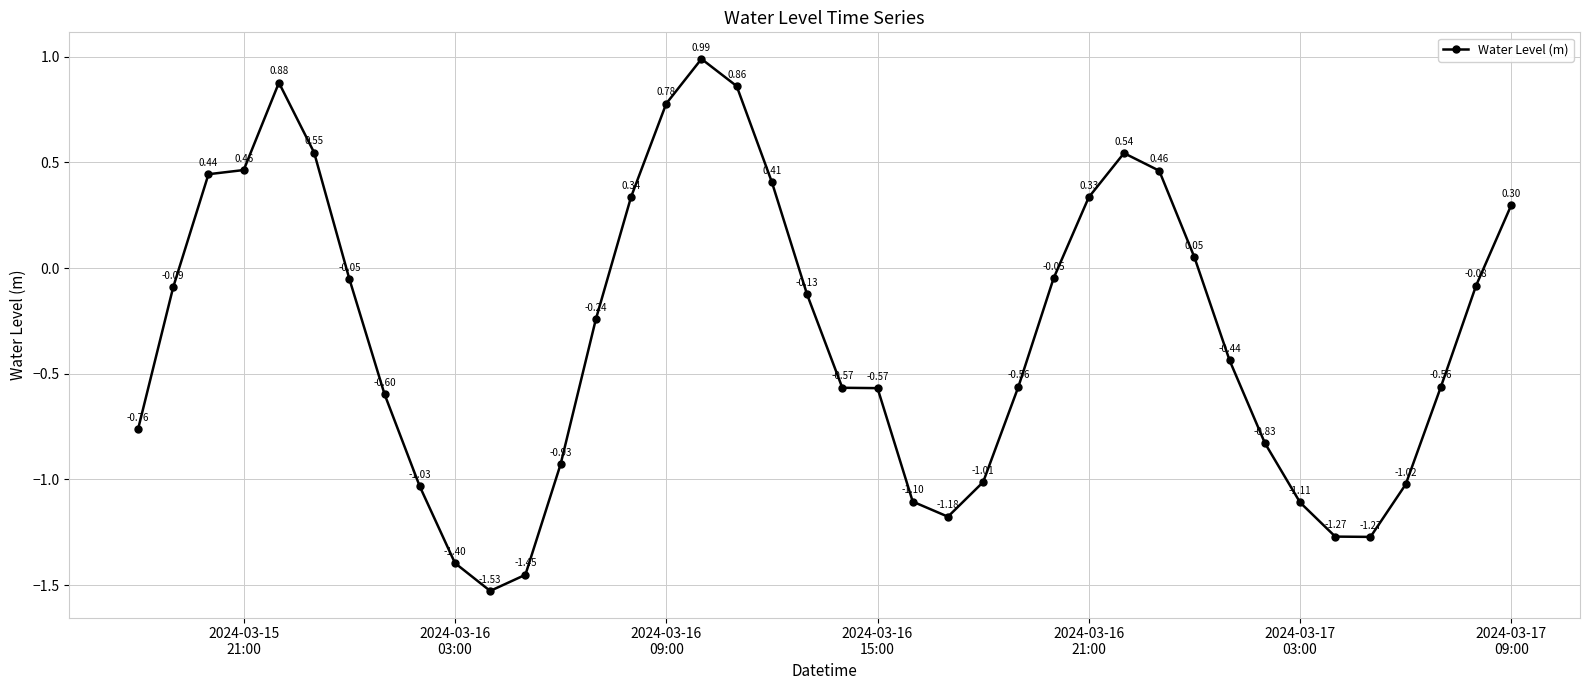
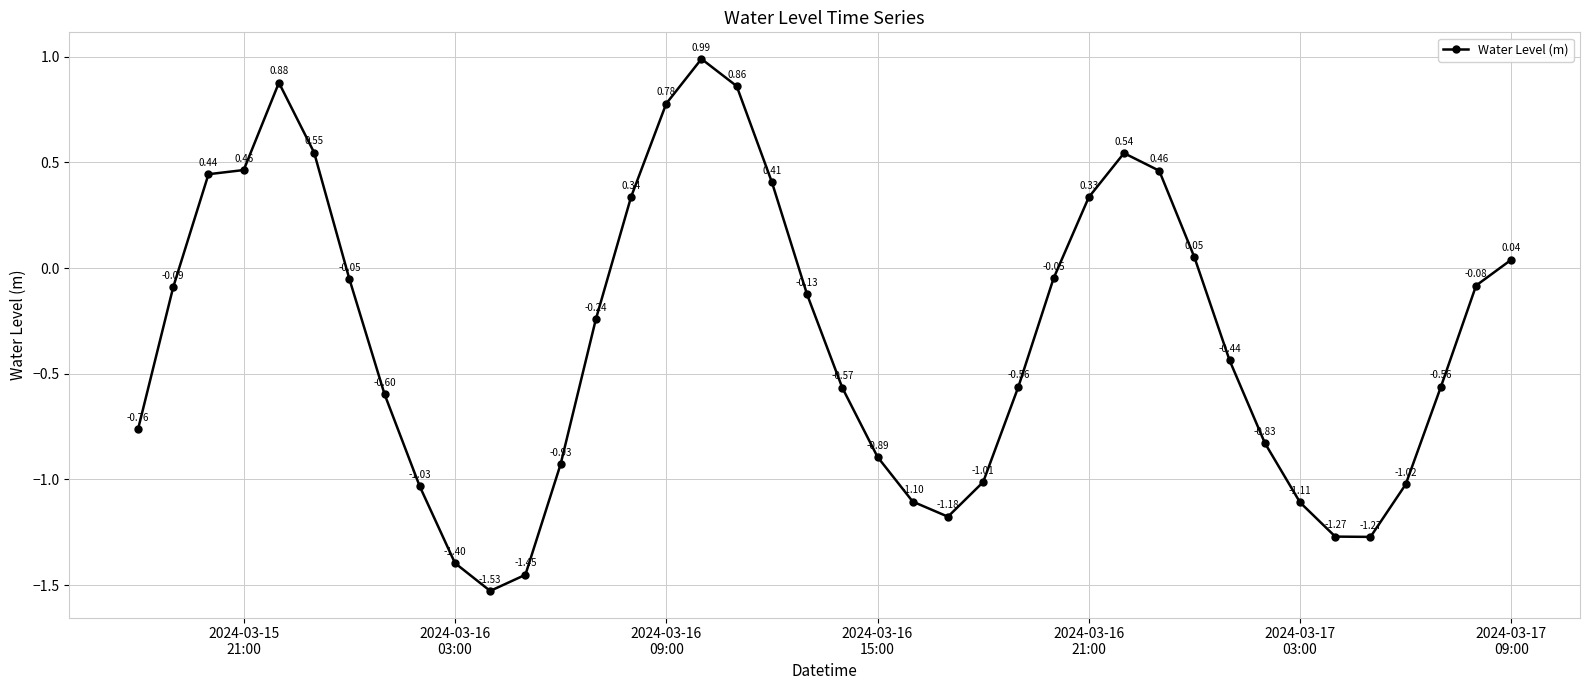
  {
    "2024-03-15 21:00": 0.46,
    "2024-03-16 03:00": -1.40,
    "2024-03-16 09:00": 0.78,
-   "2024-03-16 15:00": -0.57,
+   "2024-03-16 15:00": -0.89,
    "2024-03-16 21:00": 0.33,
    "2024-03-17 03:00": -1.11,
-   "2024-03-17 09:00": 0.30
+   "2024-03-17 09:00": 0.04
  }
